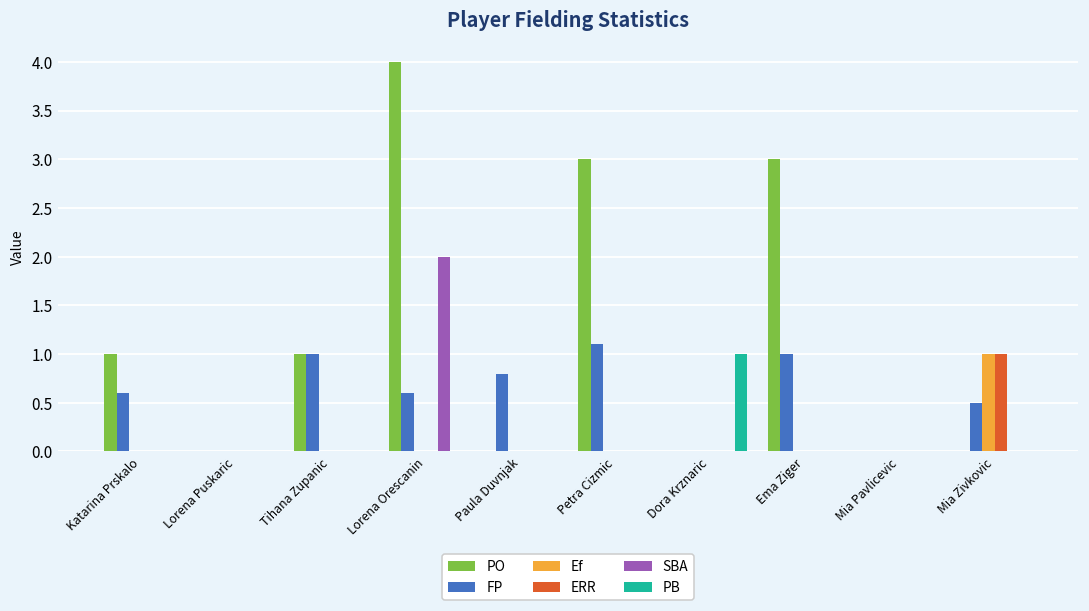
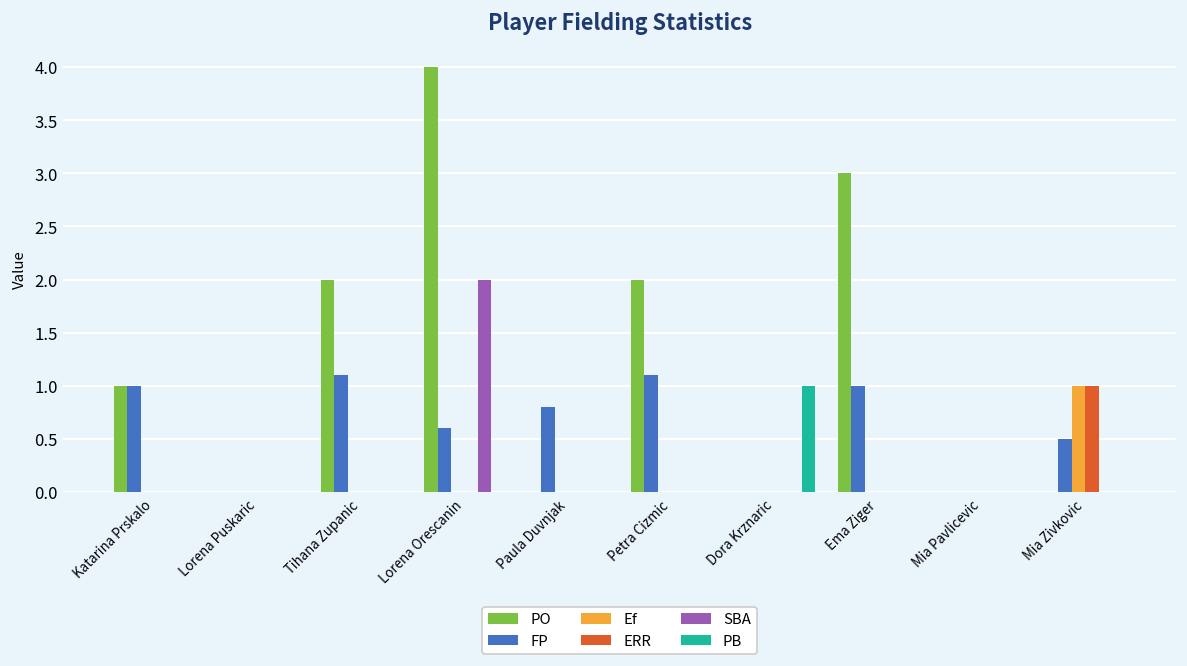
  {
    "PO": {
      "Katarina Prskalo": 1,
      "Lorena Puskaric": 0,
-     "Tihana Zupanic": 1,
+     "Tihana Zupanic": 2,
      "Lorena Orescanin": 4,
      "Paula Duvnjak": 0,
-     "Petra Cizmic": 3,
+     "Petra Cizmic": 2,
      "Dora Krznaric": 0,
      "Ema Ziger": 3,
      "Mia Pavlicevic": 0,
      "Mia Zivkovic": 0
    },
    "FP": {
-     "Katarina Prskalo": 0.6,
+     "Katarina Prskalo": 1.0,
      "Lorena Puskaric": 0.0,
-     "Tihana Zupanic": 1.0,
+     "Tihana Zupanic": 1.1,
      "Lorena Orescanin": 0.6,
      "Paula Duvnjak": 0.8,
      "Petra Cizmic": 1.1,
      "Dora Krznaric": 0.0,
      "Ema Ziger": 1.0,
      "Mia Pavlicevic": 0.0,
      "Mia Zivkovic": 0.5
    },
    "Ef": {
      "Katarina Prskalo": 0.0,
      "Lorena Puskaric": 0.0,
      "Tihana Zupanic": 0.0,
      "Lorena Orescanin": 0.0,
      "Paula Duvnjak": 0.0,
      "Petra Cizmic": 0.0,
      "Dora Krznaric": 0.0,
      "Ema Ziger": 0.0,
      "Mia Pavlicevic": 0.0,
      "Mia Zivkovic": 1.0
    },
    "ERR": {
      "Katarina Prskalo": 0.0,
      "Lorena Puskaric": 0.0,
      "Tihana Zupanic": 0.0,
      "Lorena Orescanin": 0.0,
      "Paula Duvnjak": 0.0,
      "Petra Cizmic": 0.0,
      "Dora Krznaric": 0.0,
      "Ema Ziger": 0.0,
      "Mia Pavlicevic": 0.0,
      "Mia Zivkovic": 1.0
    },
    "SBA": {
      "Katarina Prskalo": 0.0,
      "Lorena Puskaric": 0.0,
      "Tihana Zupanic": 0.0,
      "Lorena Orescanin": 2.0,
      "Paula Duvnjak": 0.0,
      "Petra Cizmic": 0.0,
      "Dora Krznaric": 0.0,
      "Ema Ziger": 0.0,
      "Mia Pavlicevic": 0.0,
      "Mia Zivkovic": 0.0
    },
    "PB": {
      "Katarina Prskalo": 0.0,
      "Lorena Puskaric": 0.0,
      "Tihana Zupanic": 0.0,
      "Lorena Orescanin": 0.0,
      "Paula Duvnjak": 0.0,
      "Petra Cizmic": 0.0,
      "Dora Krznaric": 1.0,
      "Ema Ziger": 0.0,
      "Mia Pavlicevic": 0.0,
      "Mia Zivkovic": 0.0
    }
  }
